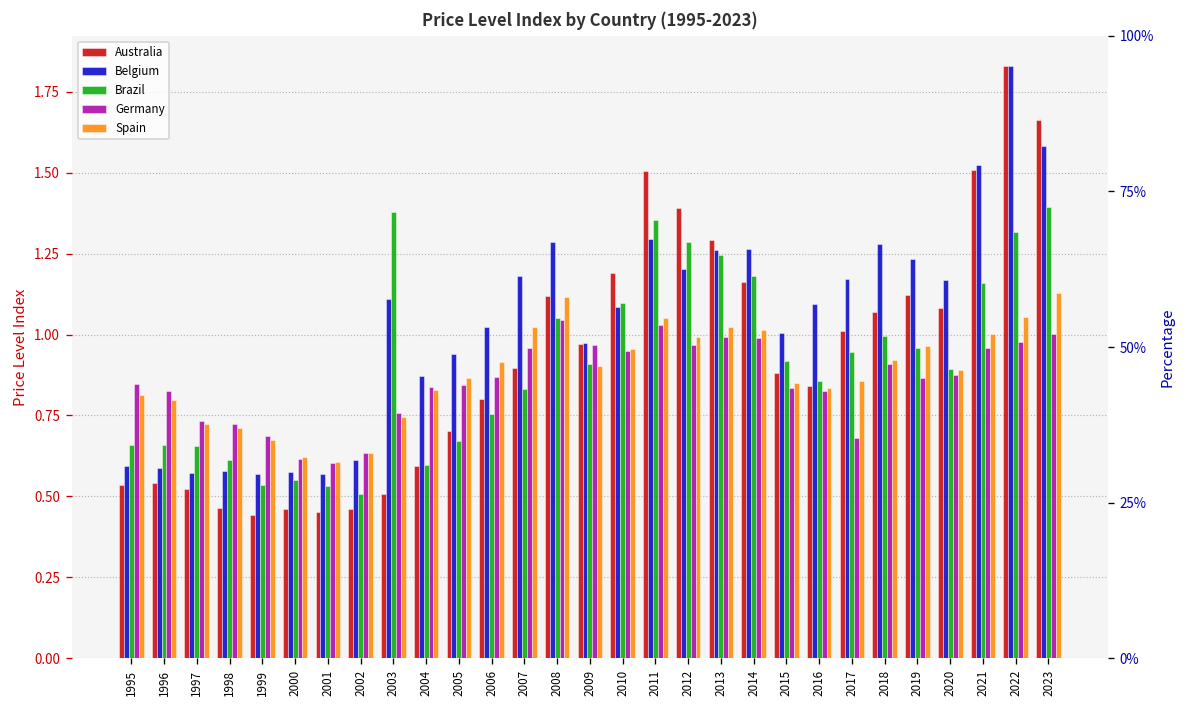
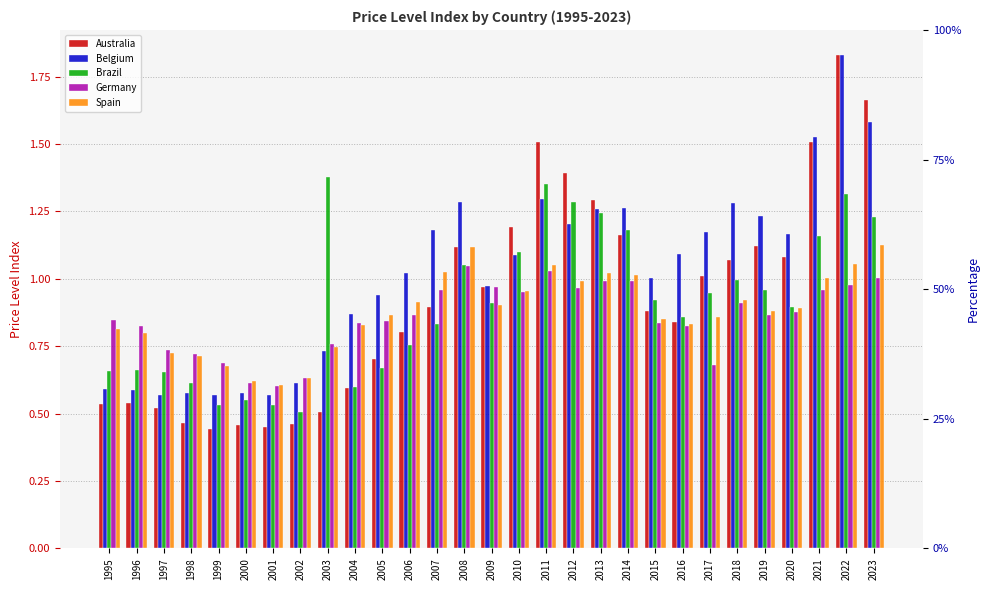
  {
    "Australia": {
      "1995": 0.53,
      "1996": 0.54,
      "1997": 0.52,
      "1998": 0.46,
      "1999": 0.44,
      "2000": 0.46,
      "2001": 0.45,
      "2002": 0.46,
      "2003": 0.51,
      "2004": 0.59,
      "2005": 0.70,
      "2006": 0.80,
      "2007": 0.90,
      "2008": 1.12,
      "2009": 0.97,
      "2010": 1.19,
      "2011": 1.51,
      "2012": 1.39,
      "2013": 1.29,
      "2014": 1.16,
      "2015": 0.88,
      "2016": 0.84,
      "2017": 1.01,
      "2018": 1.07,
      "2019": 1.12,
      "2020": 1.08,
      "2021": 1.51,
      "2022": 1.83,
      "2023": 1.66
    },
    "Belgium": {
      "1995": 0.59,
      "1996": 0.59,
      "1997": 0.57,
      "1998": 0.58,
      "1999": 0.57,
      "2000": 0.58,
      "2001": 0.57,
      "2002": 0.61,
-     "2003": 1.11,
+     "2003": 0.73,
      "2004": 0.87,
      "2005": 0.94,
      "2006": 1.02,
      "2007": 1.18,
      "2008": 1.28,
      "2009": 0.97,
      "2010": 1.09,
      "2011": 1.30,
      "2012": 1.20,
      "2013": 1.26,
      "2014": 1.26,
      "2015": 1.00,
      "2016": 1.09,
      "2017": 1.17,
      "2018": 1.28,
      "2019": 1.23,
      "2020": 1.17,
      "2021": 1.52,
      "2022": 1.83,
      "2023": 1.58
    },
    "Brazil": {
      "1995": 0.66,
      "1996": 0.66,
      "1997": 0.66,
      "1998": 0.61,
      "1999": 0.53,
      "2000": 0.55,
      "2001": 0.53,
      "2002": 0.51,
      "2003": 1.38,
      "2004": 0.60,
      "2005": 0.67,
      "2006": 0.75,
      "2007": 0.83,
      "2008": 1.05,
      "2009": 0.91,
      "2010": 1.10,
      "2011": 1.35,
      "2012": 1.29,
      "2013": 1.25,
      "2014": 1.18,
      "2015": 0.92,
      "2016": 0.86,
      "2017": 0.95,
      "2018": 1.00,
      "2019": 0.96,
      "2020": 0.89,
      "2021": 1.16,
      "2022": 1.32,
-     "2023": 1.39
+     "2023": 1.23
    },
    "Germany": {
      "1995": 0.85,
      "1996": 0.83,
      "1997": 0.73,
      "1998": 0.72,
      "1999": 0.69,
      "2000": 0.61,
      "2001": 0.60,
      "2002": 0.63,
      "2003": 0.76,
      "2004": 0.84,
      "2005": 0.84,
      "2006": 0.87,
      "2007": 0.96,
      "2008": 1.05,
      "2009": 0.97,
      "2010": 0.95,
      "2011": 1.03,
      "2012": 0.97,
      "2013": 0.99,
      "2014": 0.99,
      "2015": 0.83,
      "2016": 0.82,
      "2017": 0.68,
      "2018": 0.91,
      "2019": 0.86,
      "2020": 0.88,
      "2021": 0.96,
      "2022": 0.98,
      "2023": 1.00
    },
    "Spain": {
      "1995": 0.81,
      "1996": 0.80,
      "1997": 0.72,
      "1998": 0.71,
      "1999": 0.68,
      "2000": 0.62,
      "2001": 0.61,
      "2002": 0.63,
      "2003": 0.75,
      "2004": 0.83,
      "2005": 0.87,
      "2006": 0.92,
      "2007": 1.02,
      "2008": 1.12,
      "2009": 0.90,
      "2010": 0.95,
      "2011": 1.05,
      "2012": 0.99,
      "2013": 1.02,
      "2014": 1.01,
      "2015": 0.85,
      "2016": 0.83,
      "2017": 0.86,
      "2018": 0.92,
-     "2019": 0.96,
+     "2019": 0.88,
      "2020": 0.89,
      "2021": 1.00,
      "2022": 1.05,
      "2023": 1.13
    }
  }
